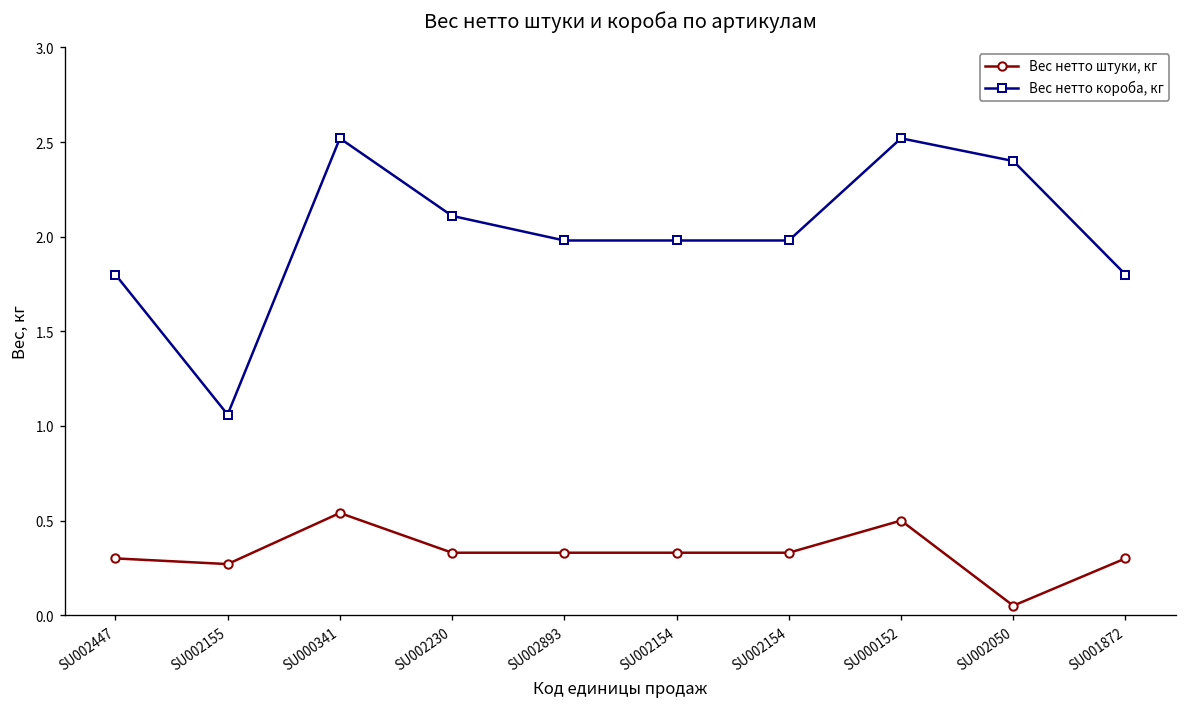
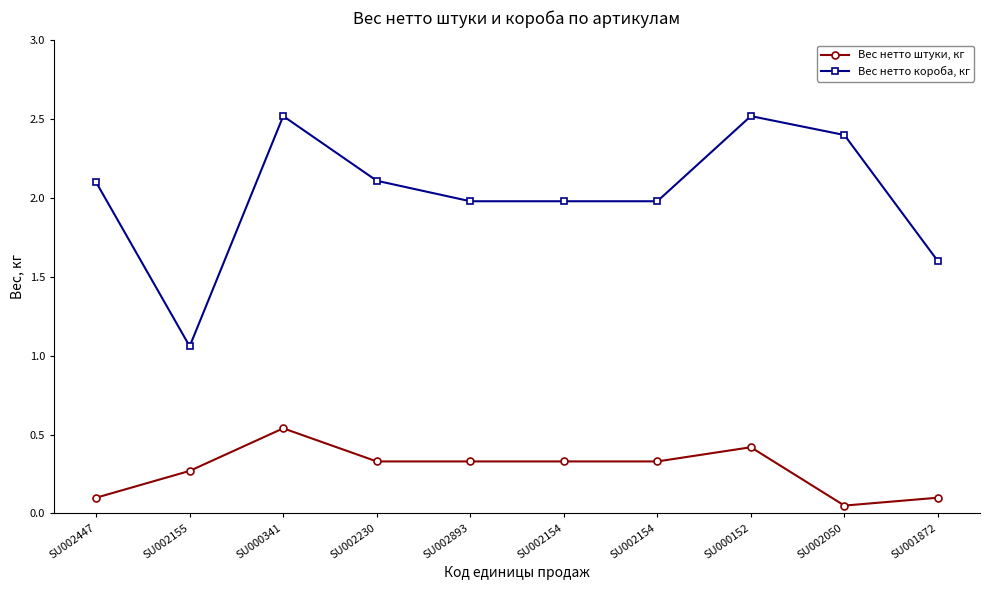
  {
    "Вес нетто штуки, кг": {
-     "SU002447": 0.3,
+     "SU002447": 0.1,
      "SU002155": 0.27,
      "SU000341": 0.54,
      "SU002230": 0.33,
      "SU002893": 0.33,
-     "SU000152": 0.50,
+     "SU000152": 0.42,
      "SU002050": 0.05,
-     "SU001872": 0.3
+     "SU001872": 0.1
    },
    "Вес нетто короба, кг": {
-     "SU002447": 1.8,
+     "SU002447": 2.1,
      "SU002155": 1.06,
      "SU000341": 2.52,
      "SU002230": 2.1,
      "SU002893": 1.98,
      "SU000152": 2.52,
      "SU002050": 2.4,
-     "SU001872": 1.8
+     "SU001872": 1.6
    }
  }
